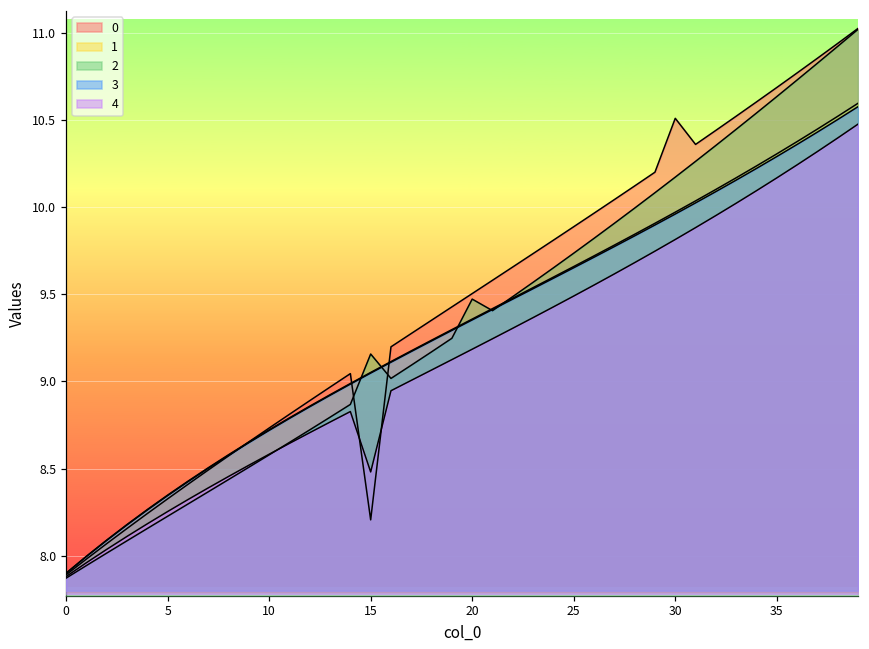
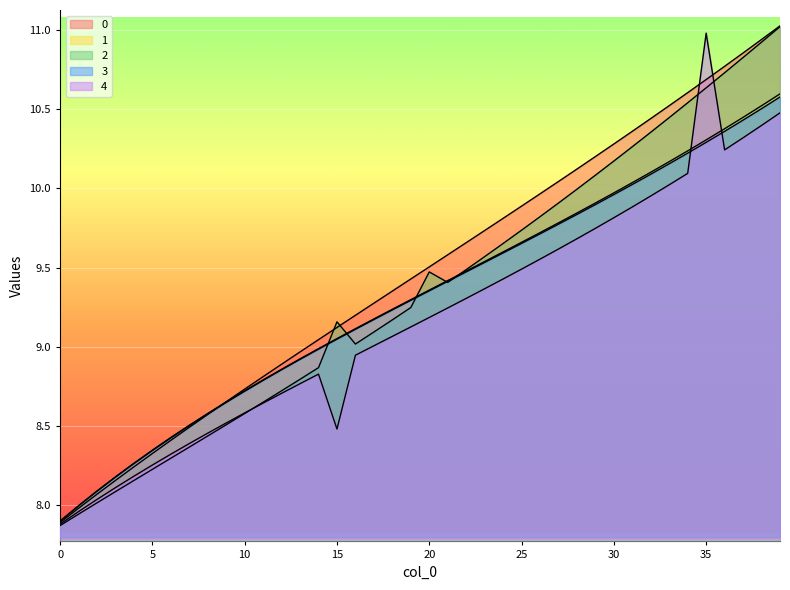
  {
    "0": {
      "5": 8.33,
-     "15": 8.21,
+     "15": 9.12,
      "20": 9.50,
      "25": 9.89,
-     "30": 10.51,
+     "30": 10.28,
      "35": 10.69
    },
    "2": {
      "5": 8.23,
      "15": 9.16,
      "20": 9.47,
      "25": 9.74,
      "30": 10.17,
      "35": 10.63
    },
    "4": {
      "5": 8.25,
      "15": 8.48,
      "20": 9.19,
      "25": 9.49,
      "30": 9.81,
-     "35": 10.17
+     "35": 10.98
    }
  }
